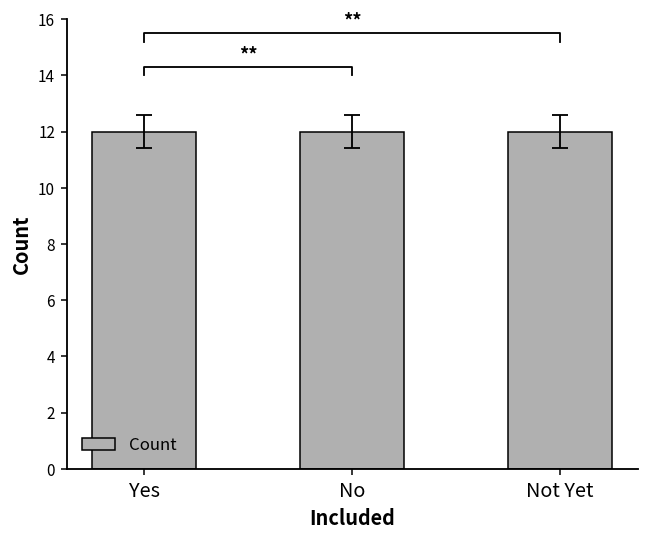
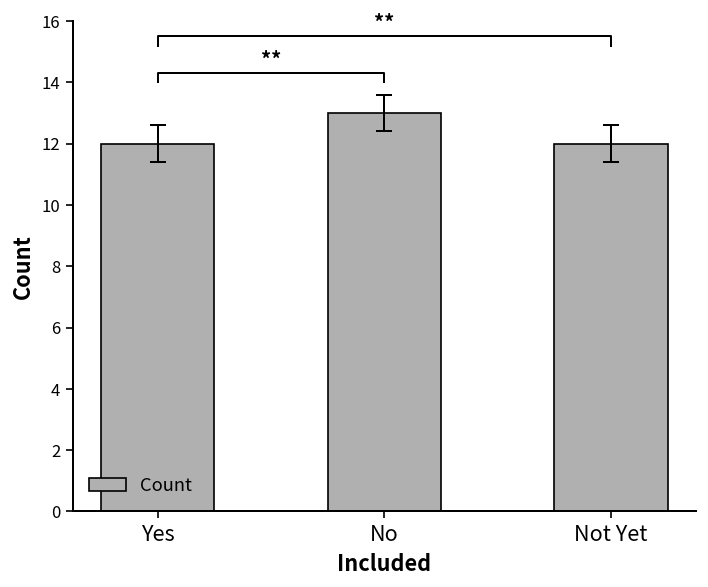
  {
    "Count": {
      "Yes": 12,
-     "No": 12,
+     "No": 13,
      "Not Yet": 12
    }
  }
